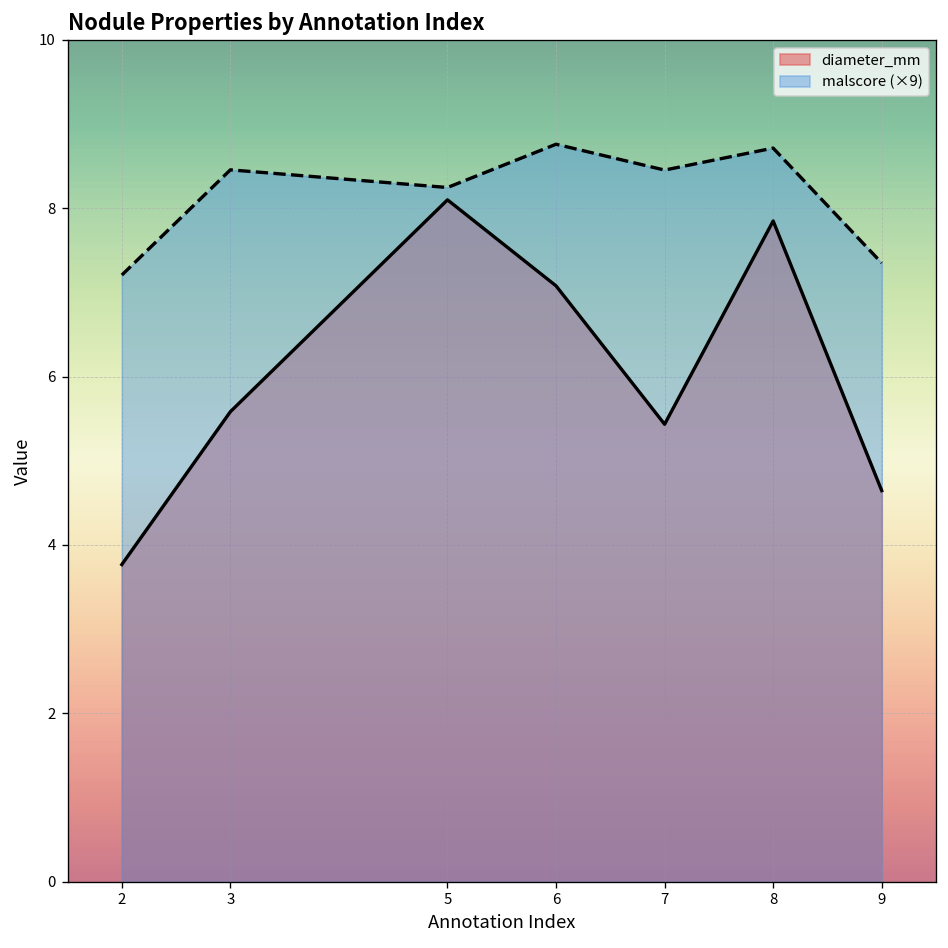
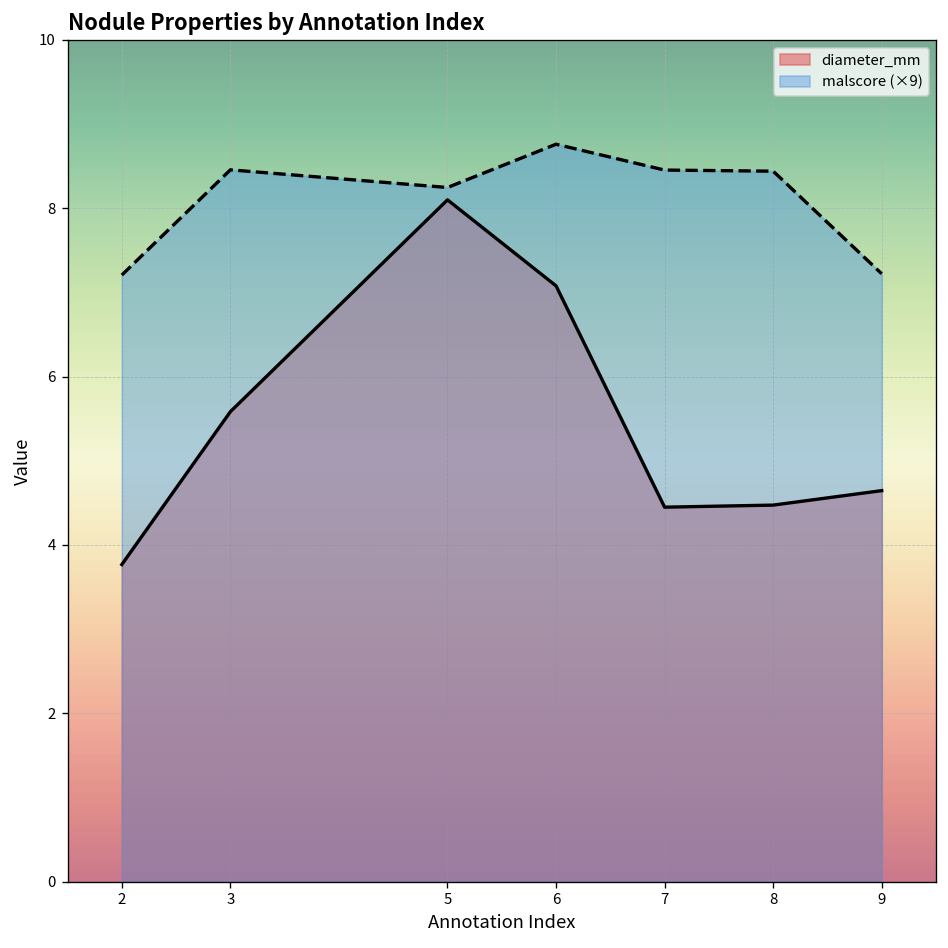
  {
    "diameter_mm": {
      "2": 3.8,
      "3": 5.6,
      "5": 8.1,
      "6": 7.1,
-     "7": 5.4,
-     "8": 7.8,
+     "7": 4.4,
+     "8": 4.5,
      "9": 4.6
    },
    "malscore (×9)": {
      "2": 7.2,
      "3": 8.5,
      "5": 8.2,
      "6": 8.8,
      "7": 8.5,
-     "8": 8.7,
-     "9": 7.4
+     "8": 8.4,
+     "9": 7.2
    }
  }
